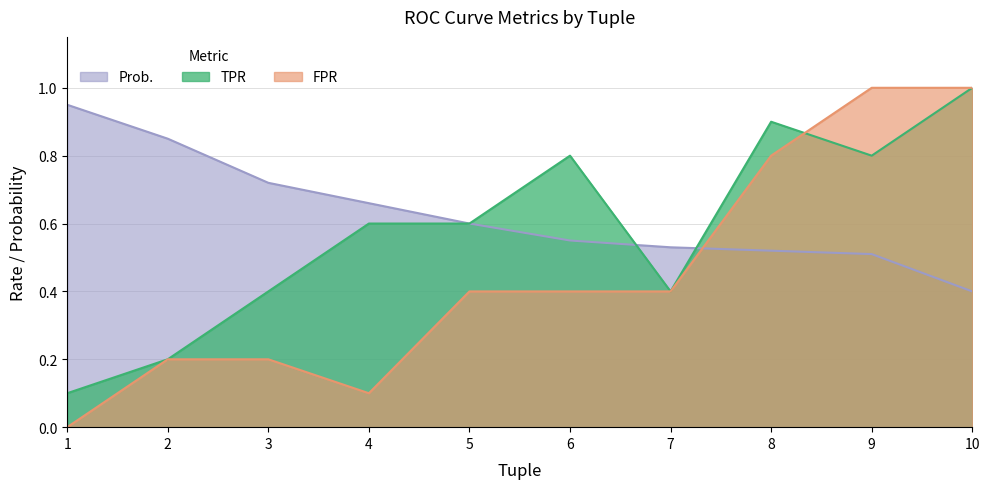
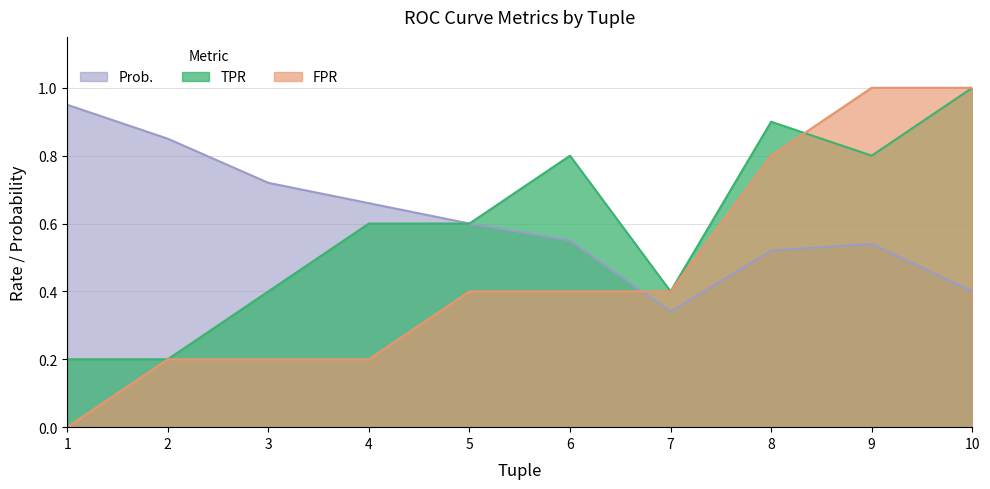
  {
    "Prob.": {
      "1": 0.95,
      "2": 0.85,
      "3": 0.72,
      "4": 0.66,
      "6": 0.55,
-     "7": 0.53,
+     "7": 0.34,
      "8": 0.52,
-     "9": 0.51,
+     "9": 0.54,
      "10": 0.40
    },
    "TPR": {
-     "1": 0.1,
+     "1": 0.2,
      "3": 0.4,
      "4": 0.6,
      "6": 0.8,
      "8": 0.9,
      "9": 0.8
    },
    "FPR": {
      "1": 0.0,
      "3": 0.2,
-     "4": 0.1,
+     "4": 0.2,
      "5": 0.4,
      "6": 0.4,
      "8": 0.8,
      "9": 1.0
    }
  }
